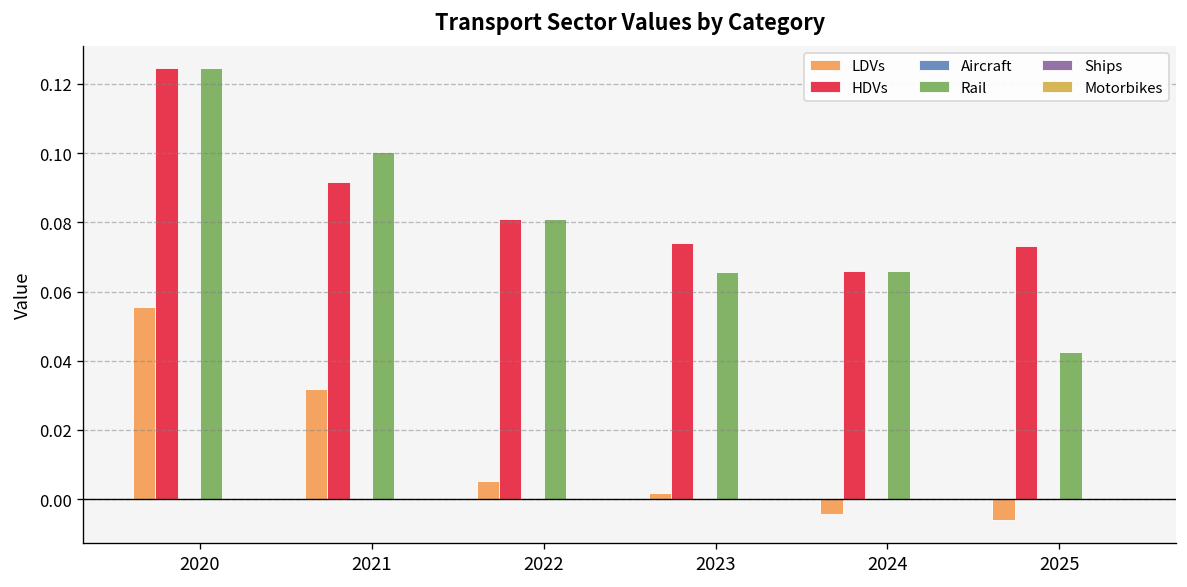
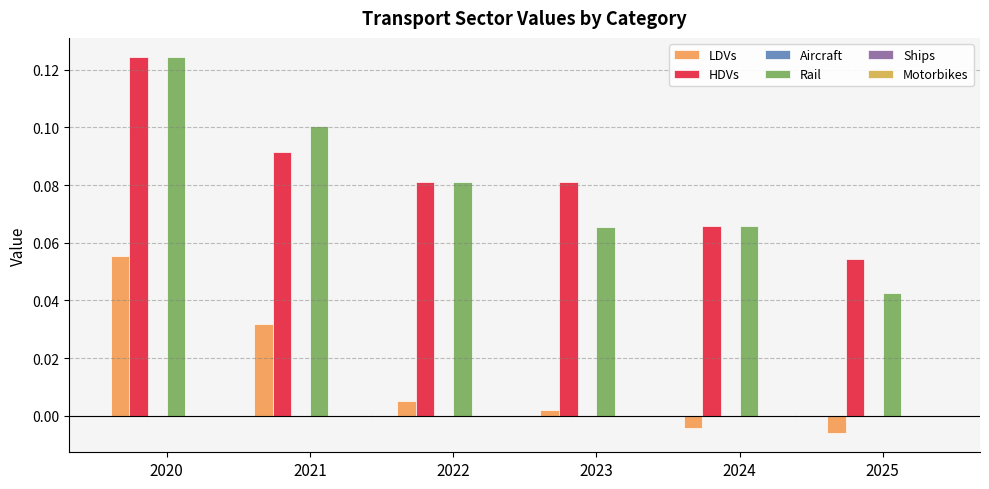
  {
    "HDVs": {
      "2020": 0.125,
      "2021": 0.092,
      "2022": 0.081,
-     "2023": 0.074,
+     "2023": 0.081,
      "2024": 0.066,
-     "2025": 0.073
+     "2025": 0.054
    },
    "Rail": {
      "2020": 0.125,
      "2021": 0.100,
      "2022": 0.081,
      "2023": 0.066,
      "2024": 0.066,
      "2025": 0.042
    }
  }
